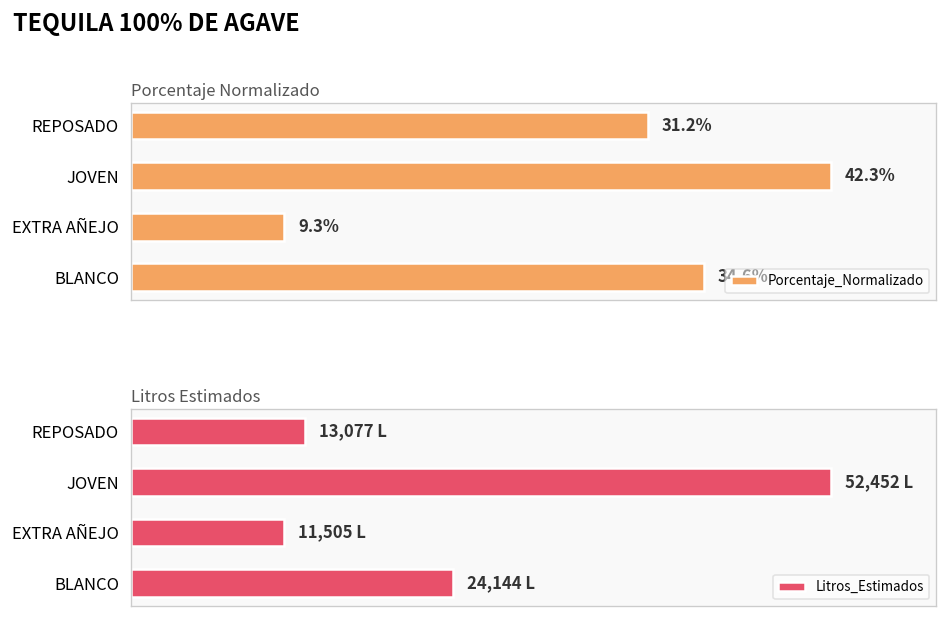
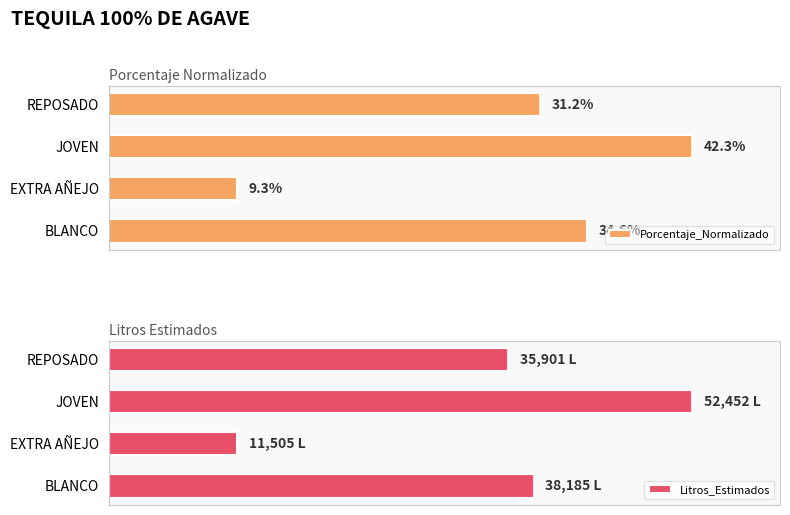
  {
    "Litros Estimados": {
-     "REPOSADO": "13,077",
-     "BLANCO": "24,144"
+     "REPOSADO": "35,901",
+     "BLANCO": "38,185"
    }
  }
